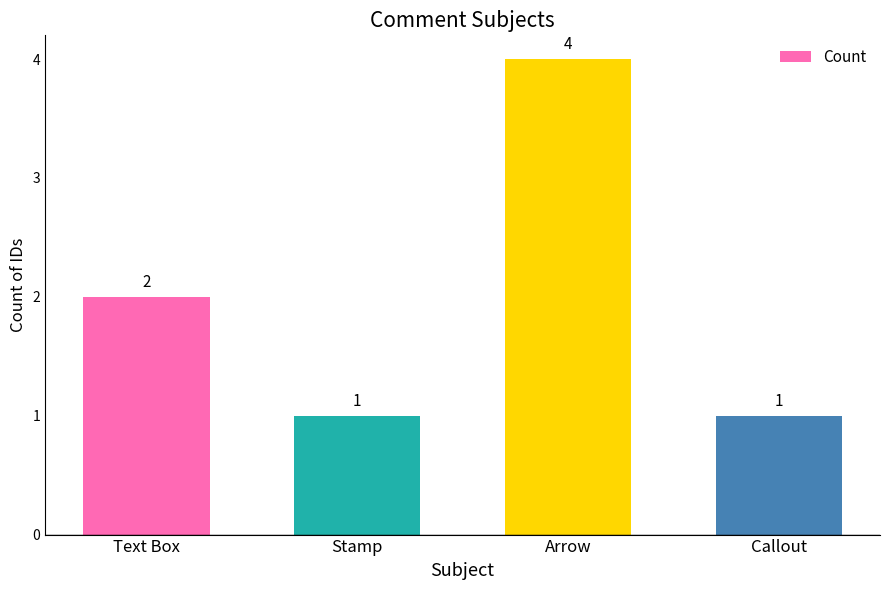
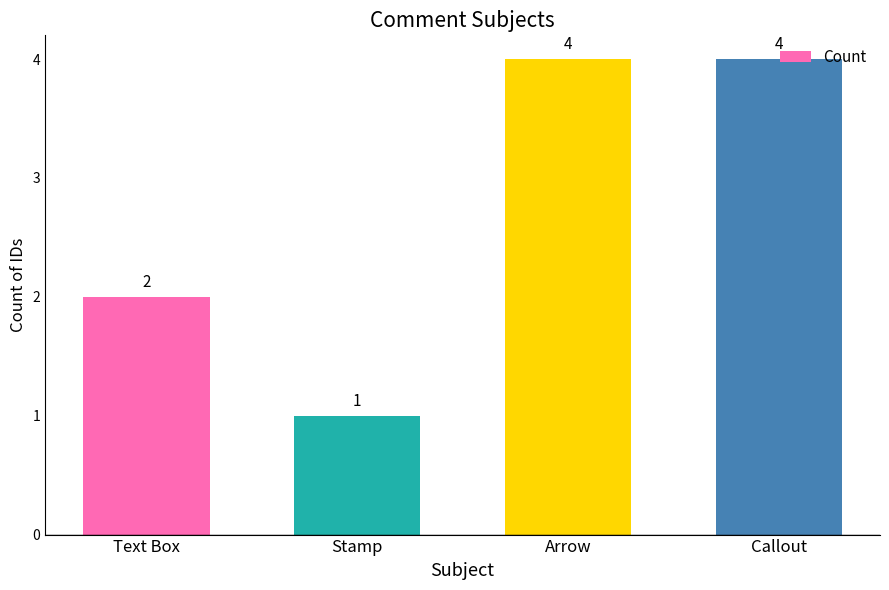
  {
    "Text Box": 2,
    "Stamp": 1,
    "Arrow": 4,
-   "Callout": 1
+   "Callout": 4
  }
